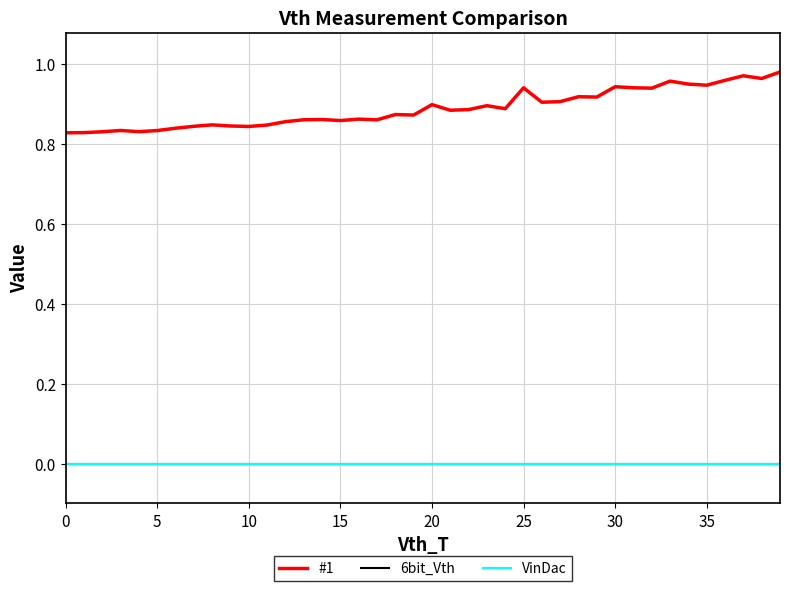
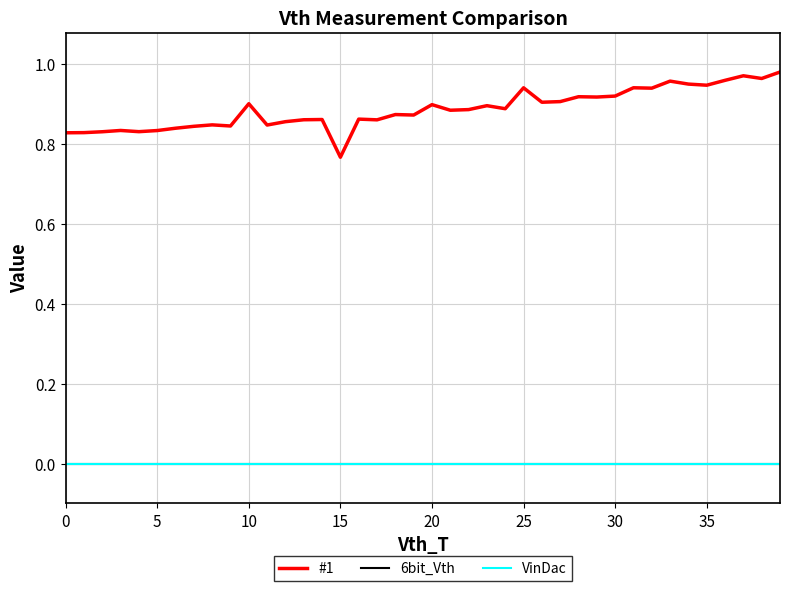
  {
    "#1": {
      "0": 0.83,
      "5": 0.83,
-     "10": 0.84,
-     "15": 0.86,
+     "10": 0.90,
+     "15": 0.77,
      "20": 0.90,
      "25": 0.94,
-     "30": 0.94,
+     "30": 0.92,
      "35": 0.95
    },
    "VinDac": {
      "0": 0.00,
      "5": 0.00,
      "10": 0.00,
      "15": 0.00,
      "20": 0.00,
      "25": 0.00,
      "30": 0.00,
      "35": 0.00
    }
  }
